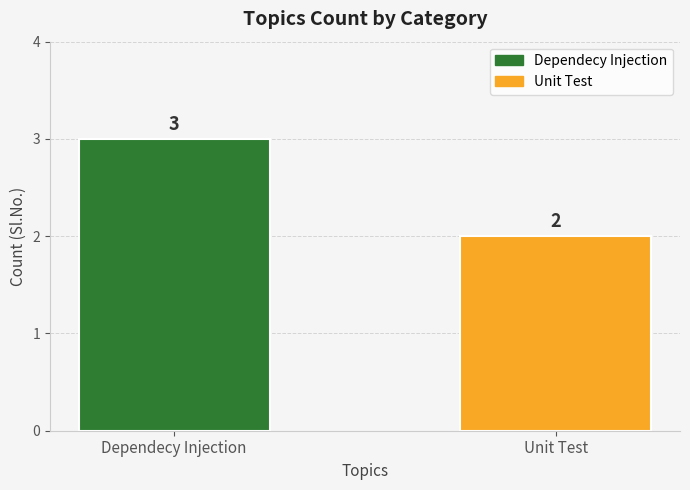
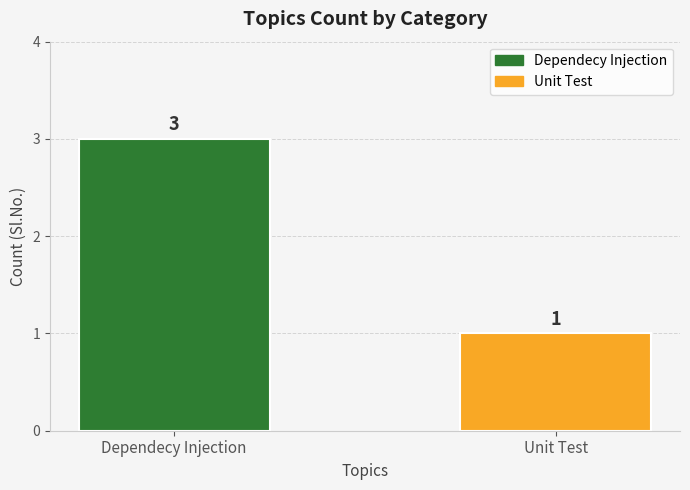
  {
    "Dependecy Injection": 3,
-   "Unit Test": 2
+   "Unit Test": 1
  }
